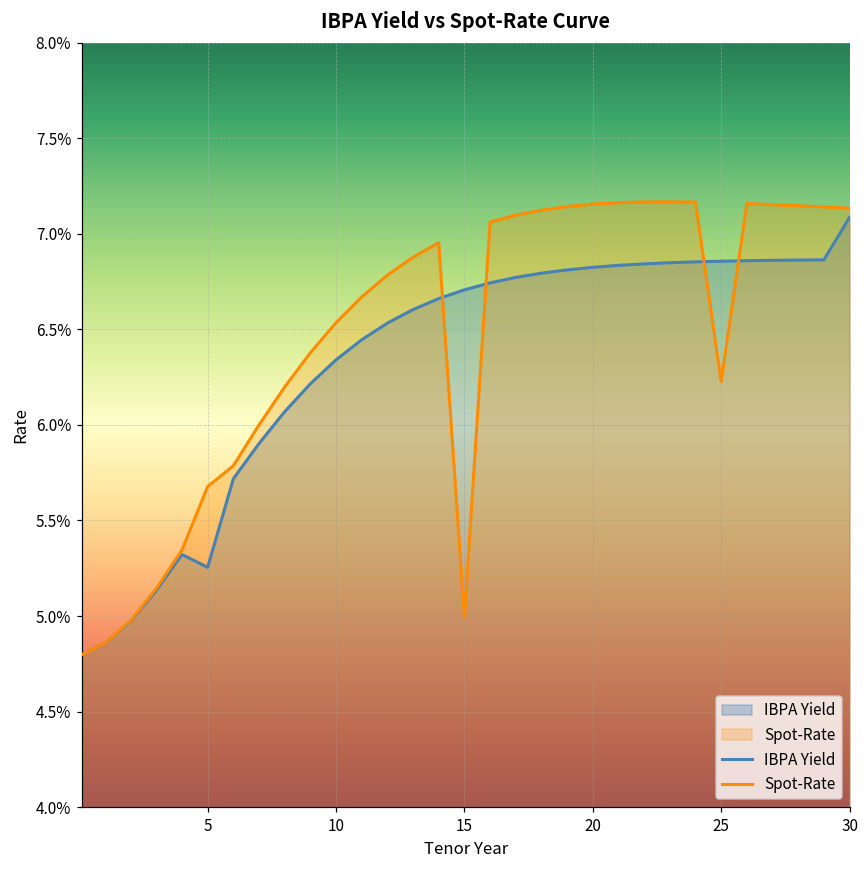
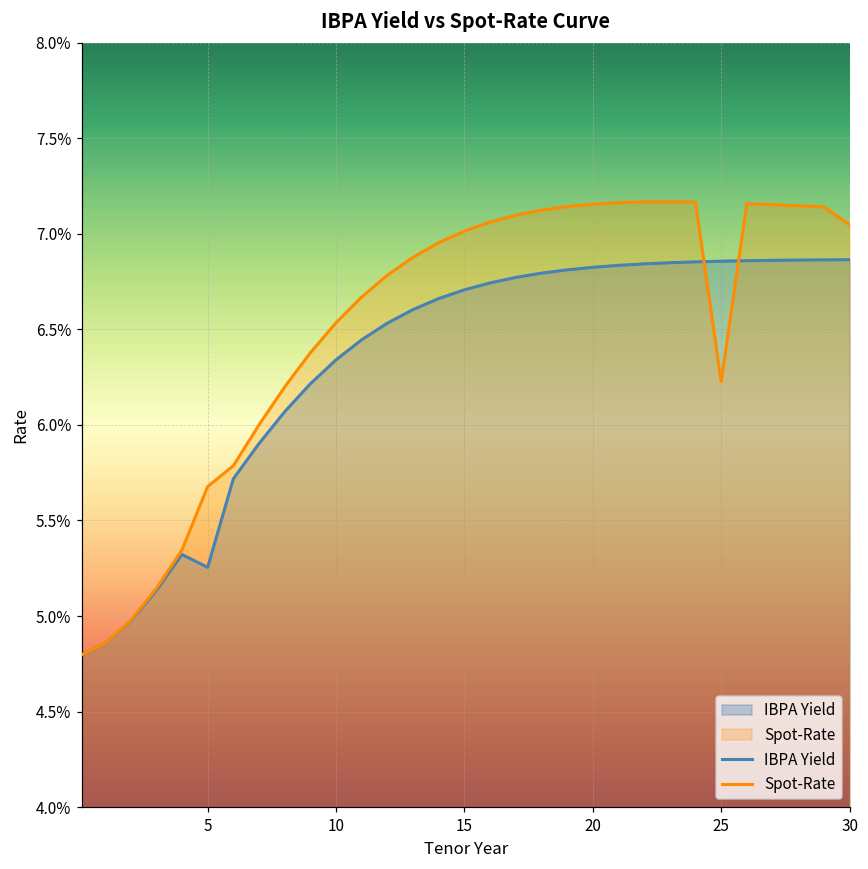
  {
    "IBPA Yield": {
      "5": "5.25%",
      "10": "6.34%",
      "15": "6.71%",
      "20": "6.82%",
      "25": "6.86%",
-     "30": "7.09%"
+     "30": "6.86%"
    },
    "Spot-Rate": {
      "5": "5.68%",
      "10": "6.53%",
-     "15": "5.00%",
+     "15": "7.01%",
      "20": "7.16%",
      "25": "6.23%",
-     "30": "7.13%"
+     "30": "7.05%"
    }
  }
